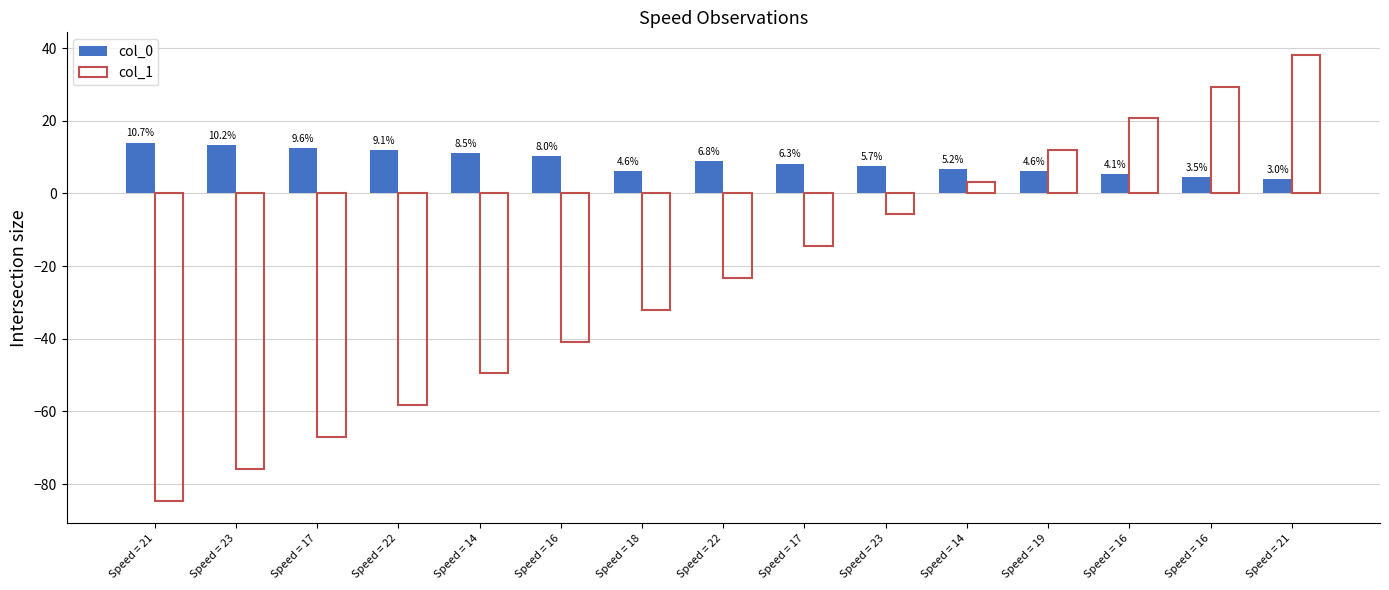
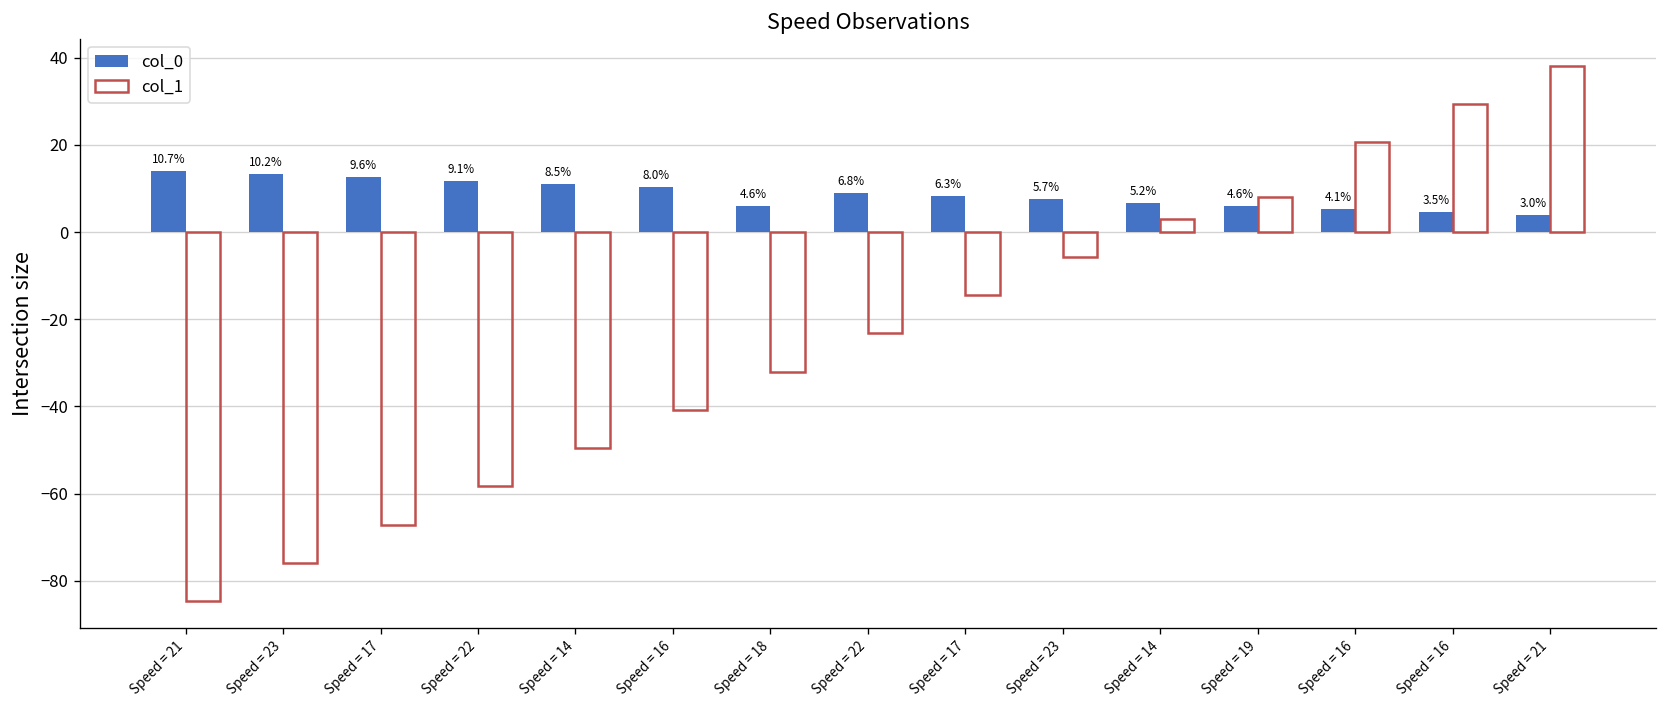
  {
    "col_1": {
      "Speed = 18": -32,
-     "Speed = 19": 12
+     "Speed = 19": 8
    }
  }
